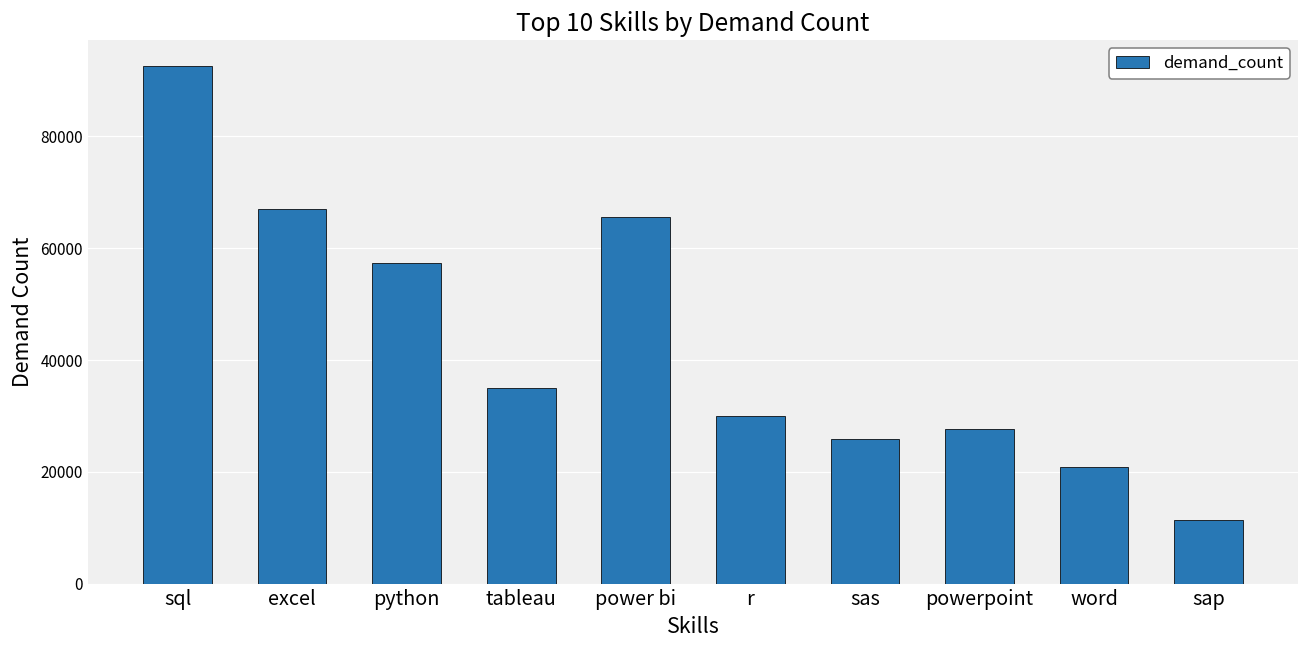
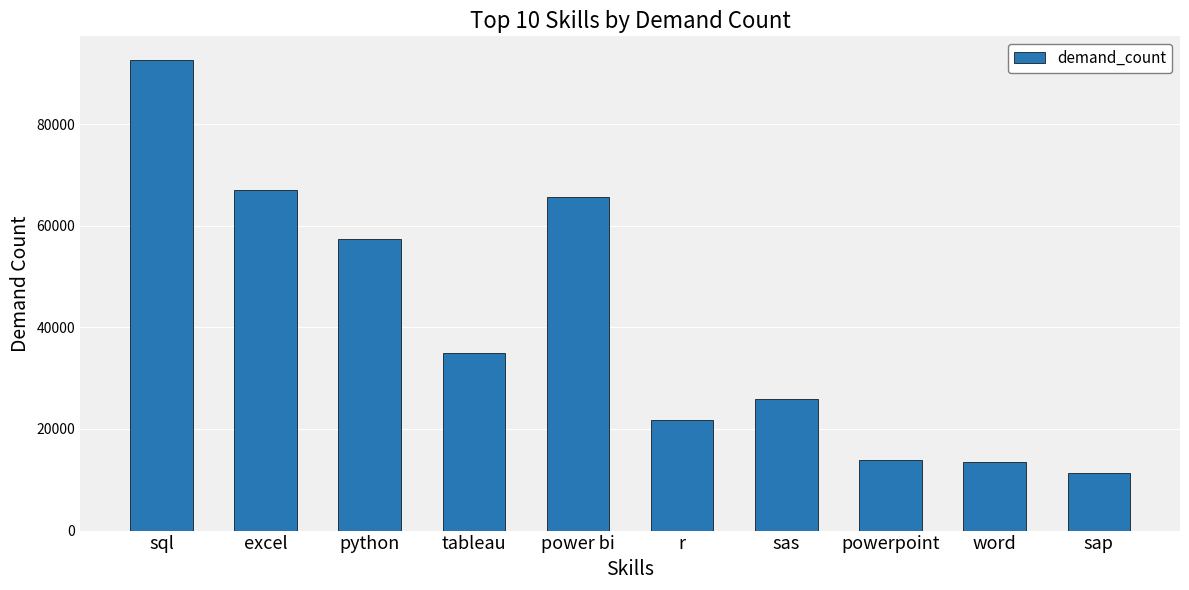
  {
    "sql": 93000,
    "excel": 67000,
    "python": 57000,
    "tableau": 35000,
    "power bi": 66000,
-   "r": 30000,
+   "r": 22000,
    "sas": 26000,
-   "powerpoint": 28000,
-   "word": 21000,
+   "powerpoint": 14000,
+   "word": 14000,
    "sap": 11000
  }
